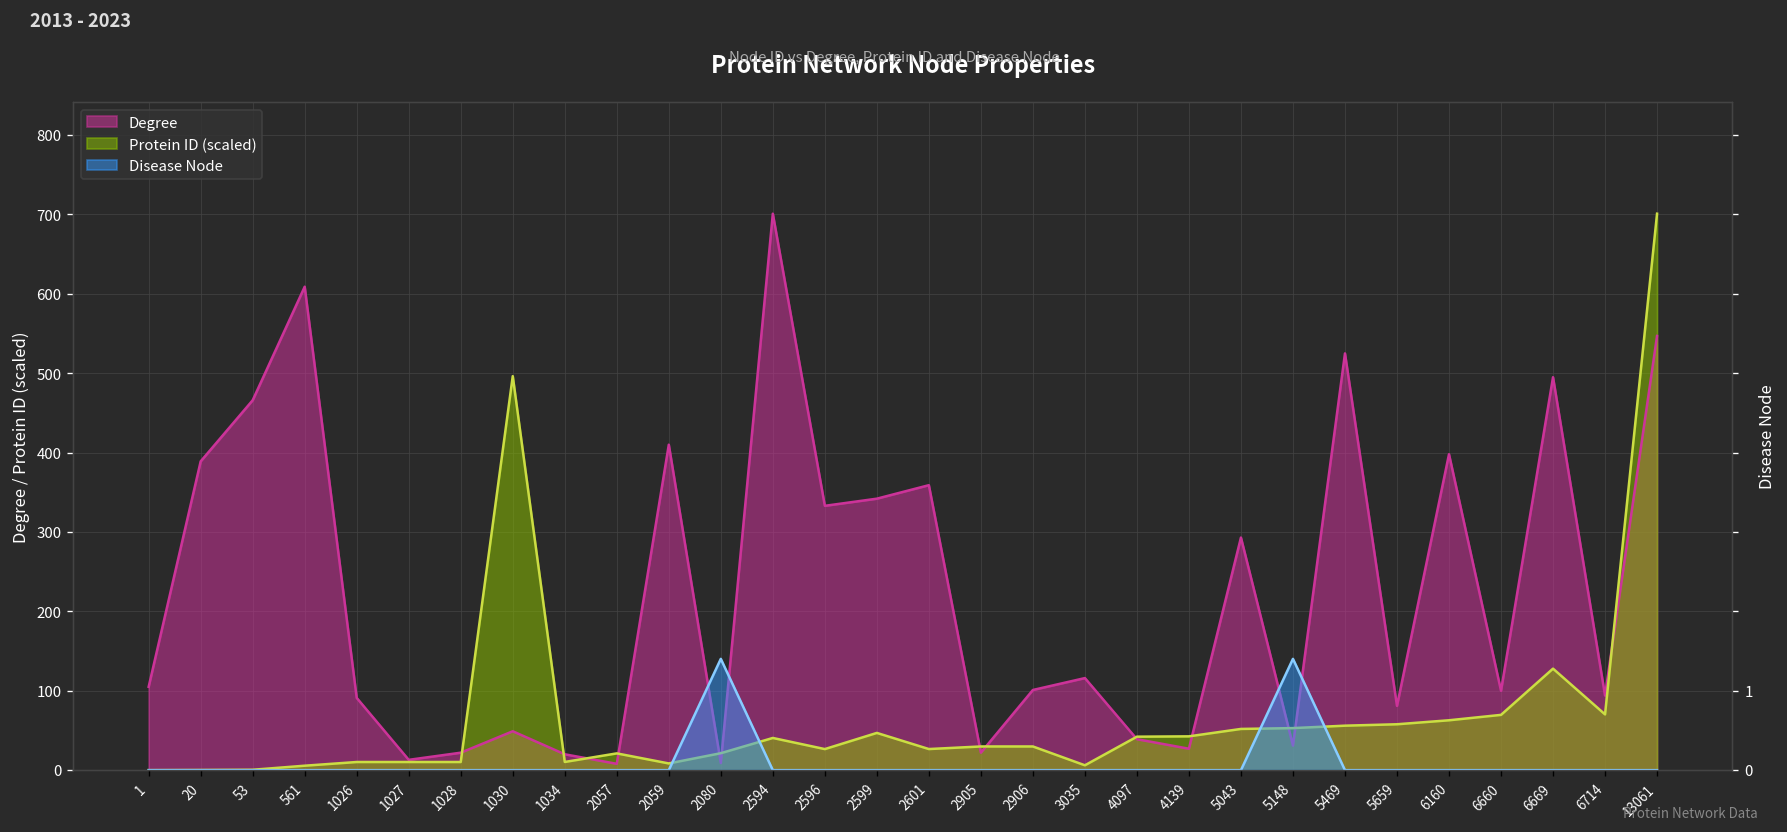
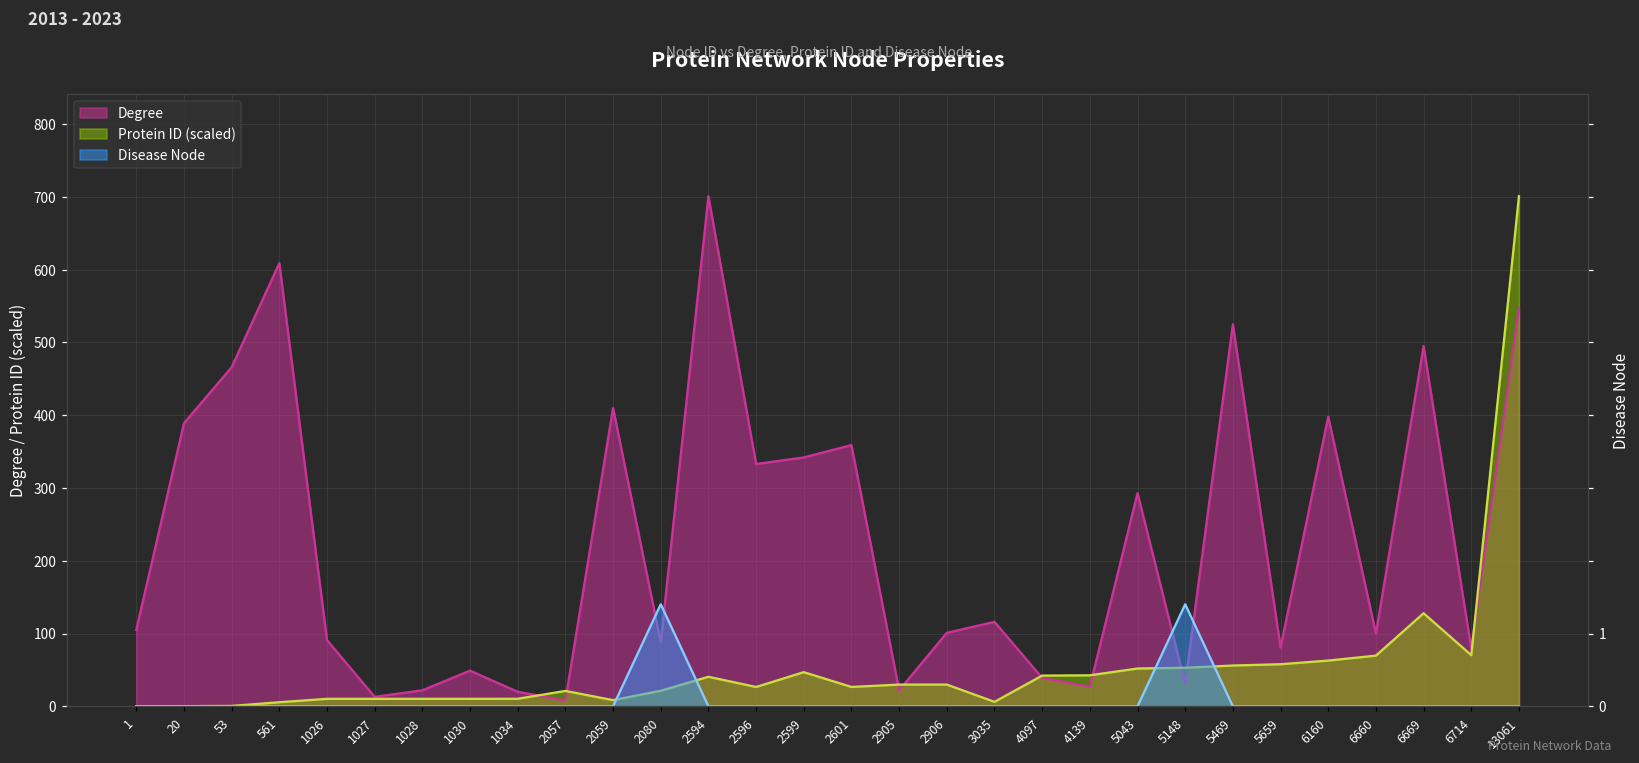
  {
    "Degree": {
      "1": 110,
      "20": 390,
      "53": 470,
      "561": 610,
      "1026": 90,
      "1028": 20,
      "1030": 50,
      "1034": 20,
      "2057": 10,
      "2059": 410,
-     "2080": 10,
+     "2080": 90,
      "2594": 700,
      "2596": 330,
      "2599": 340,
      "2601": 360,
      "2905": 20,
      "2906": 100,
      "3035": 120,
      "4139": 30,
      "5043": 290,
      "5148": 30,
      "5469": 530,
      "5659": 80,
      "6160": 400,
      "6660": 100,
      "6669": 500,
-     "6714": 90,
+     "6714": 80,
      "13061": 550
    },
    "Protein ID (scaled)": {
      "1": 0,
      "20": 0,
      "53": 0,
      "561": 10,
      "1026": 10,
      "1028": 10,
-     "1030": 500,
+     "1030": 10,
      "1034": 10,
      "2057": 20,
      "2059": 10,
      "2080": 20,
      "2594": 40,
      "2596": 30,
      "2599": 50,
      "2601": 30,
      "2905": 30,
      "2906": 30,
      "3035": 10,
      "4139": 40,
      "5043": 50,
      "5148": 50,
      "5469": 60,
      "5659": 60,
      "6160": 60,
      "6660": 70,
      "6669": 130,
      "6714": 70,
      "13061": 700
    },
    "Disease Node": {
      "1": 0.0,
      "20": 0.0,
      "53": 0.0,
      "561": 0.0,
      "1026": 0.0,
      "1027": 0.0,
      "1028": 0.0,
      "1030": 0.0,
      "1034": 0.0,
      "2057": 0.0,
      "2059": 0.0,
      "2080": 1.4,
      "2594": 0.0,
      "2596": 0.0,
      "2599": 0.0,
      "2601": 0.0,
      "2905": 0.0,
      "2906": 0.0,
      "3035": 0.0,
      "4097": 0.0,
      "4139": 0.0,
      "5043": 0.0,
      "5148": 1.4,
      "5469": 0.0,
      "5659": 0.0,
      "6160": 0.0,
      "6660": 0.0,
      "6669": 0.0,
      "6714": 0.0,
      "13061": 0.0
    }
  }
